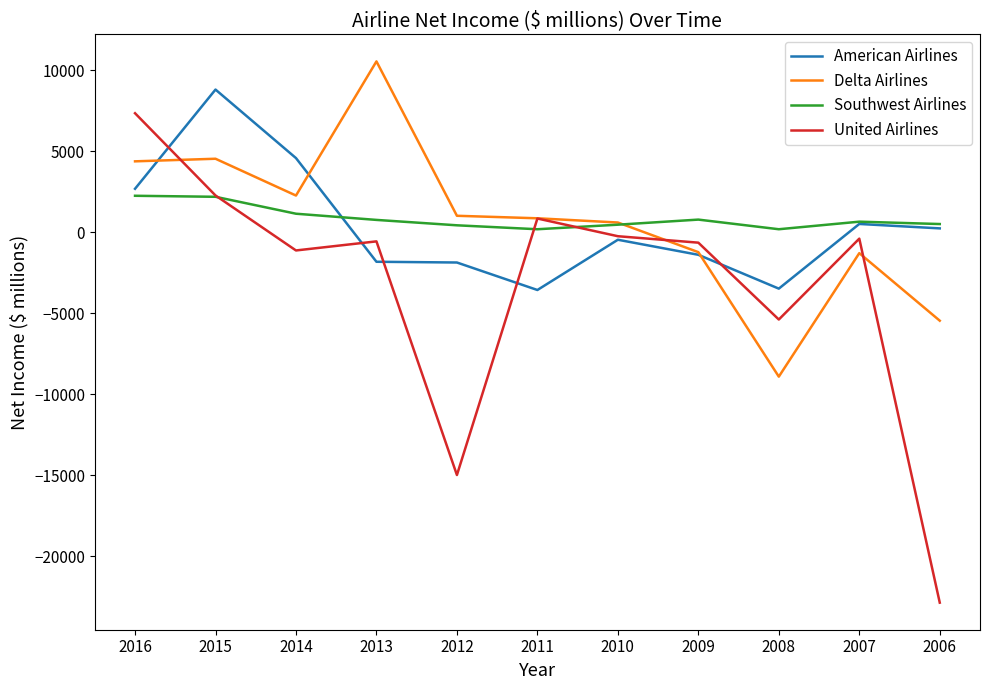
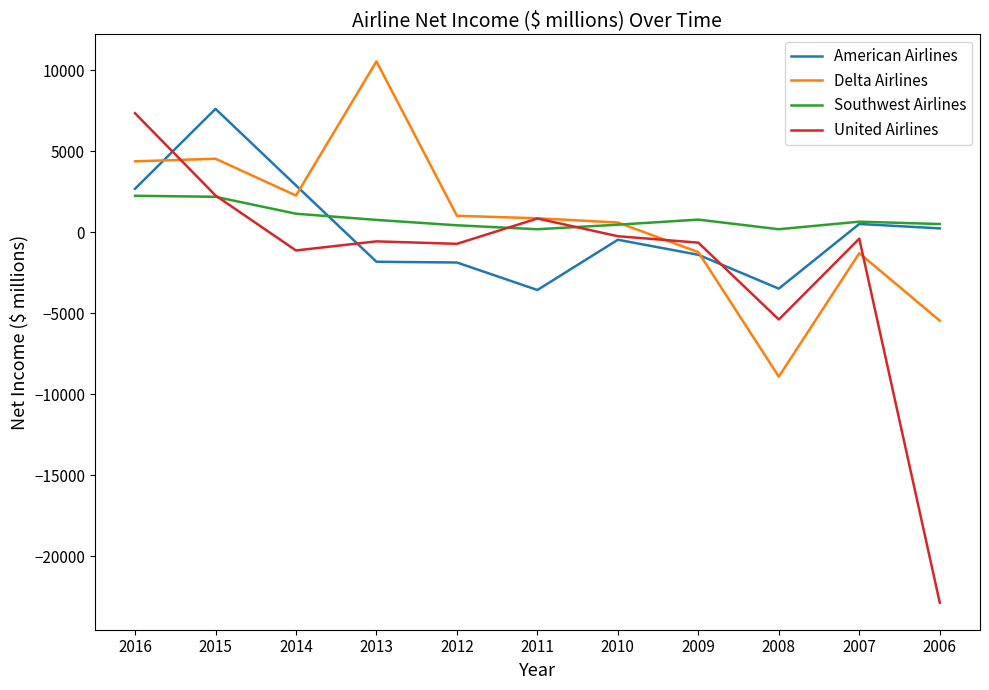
  {
    "American Airlines": {
      "2016": 2700,
-     "2015": 8800,
-     "2014": 4600,
+     "2015": 7600,
+     "2014": 2900,
      "2013": -1800,
      "2012": -1900,
      "2011": -3600,
      "2010": -500,
      "2009": -1400,
      "2008": -3500,
      "2006": 200
    },
    "Delta Airlines": {
      "2016": 4400,
      "2015": 4500,
      "2014": 2300,
      "2013": 10500,
      "2012": 1000,
      "2009": -1200,
      "2008": -8900,
      "2007": -1300,
      "2006": -5500
    },
    "Southwest Airlines": {
      "2016": 2200,
      "2014": 1100,
      "2013": 800,
      "2012": 400,
      "2011": 200,
      "2009": 800,
      "2008": 200,
      "2006": 500
    },
    "United Airlines": {
      "2016": 7300,
      "2014": -1100,
      "2013": -600,
-     "2012": -15000,
+     "2012": -700,
      "2010": -300,
      "2009": -700,
      "2008": -5400,
      "2007": -400,
      "2006": -22900
    }
  }
